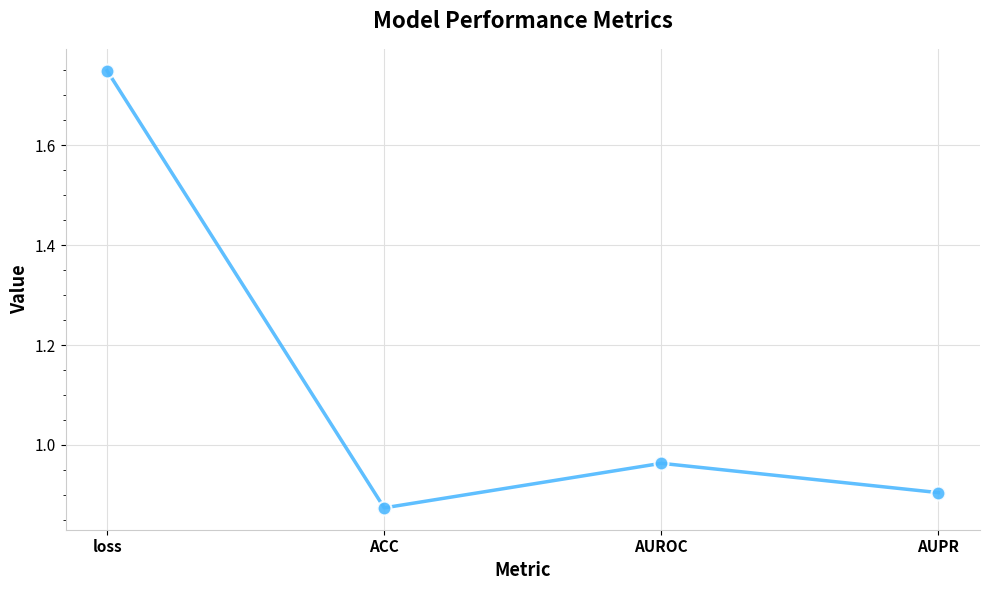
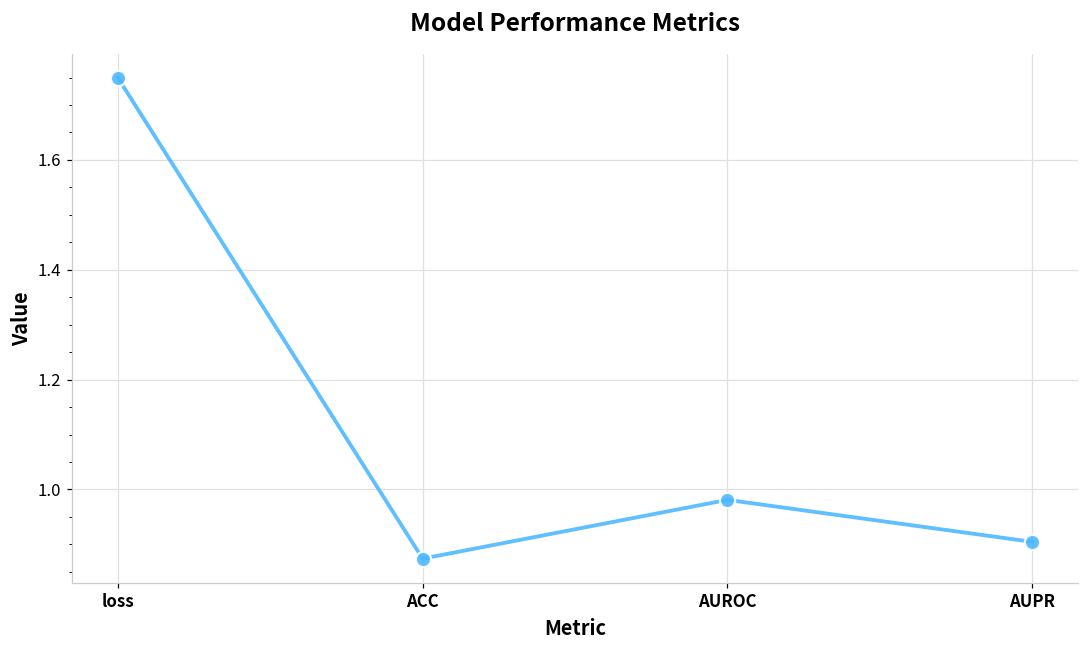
  {
    "loss": 1.75,
    "ACC": 0.87,
-   "AUROC": 0.96,
+   "AUROC": 0.98,
    "AUPR": 0.90
  }
